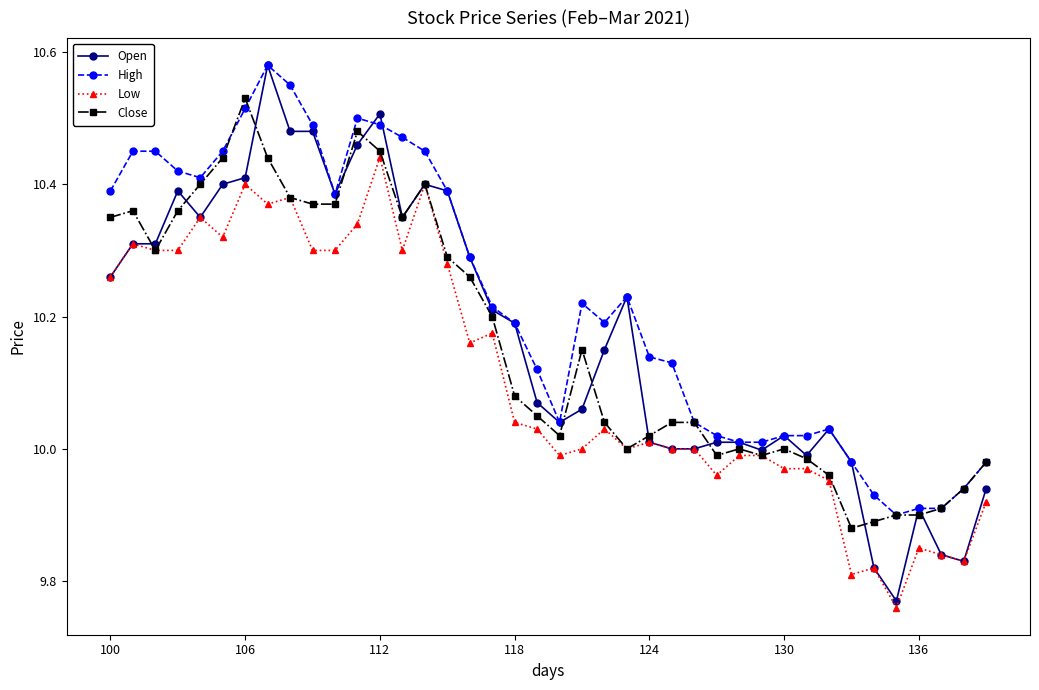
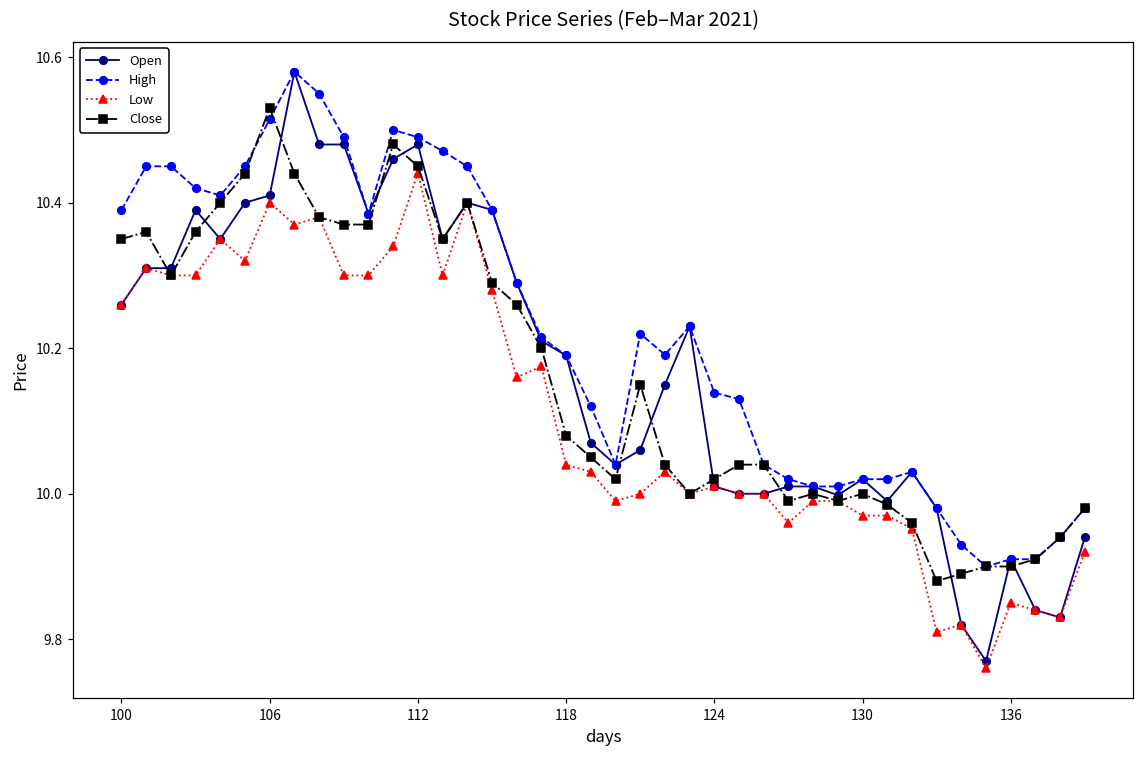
  {
    "Open": {
      "106": 10.41,
-     "112": 10.51
+     "112": 10.48
    },
    "High": {
      "100": 10.39,
      "106": 10.51,
      "112": 10.49,
      "124": 10.14
    },
    "Low": {
      "106": 10.40,
      "112": 10.44,
      "118": 10.04,
      "130": 9.97,
      "136": 9.85
    },
    "Close": {
      "100": 10.35,
      "106": 10.53,
      "112": 10.45,
      "118": 10.08,
      "124": 10.02,
      "130": 10.00,
      "136": 9.90
    }
  }
